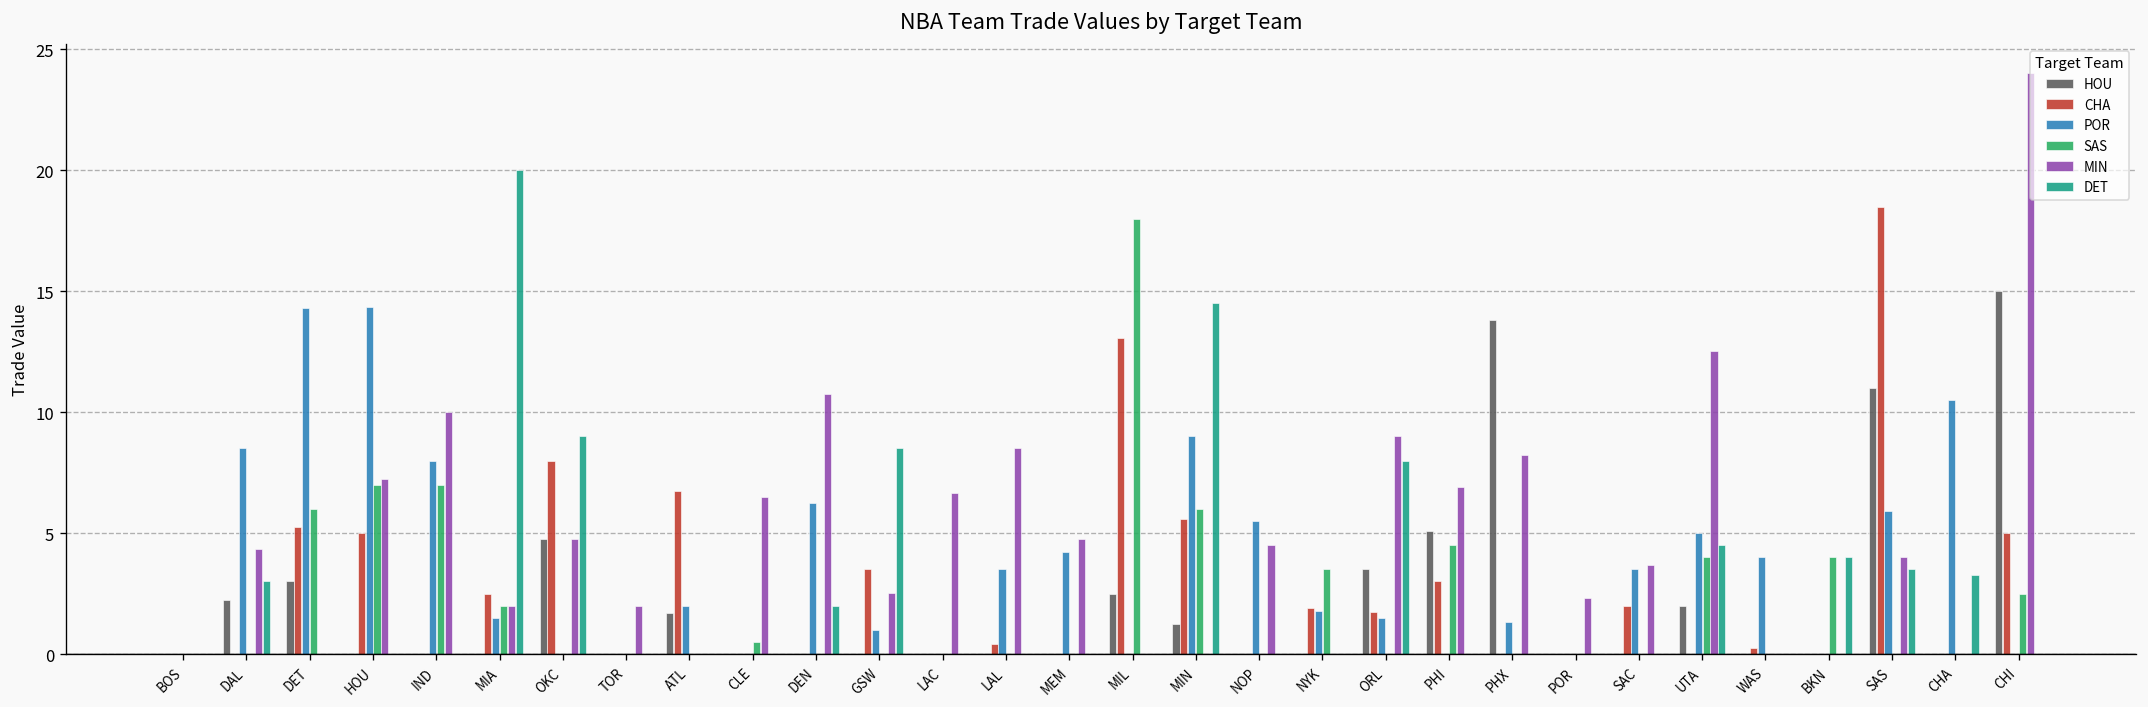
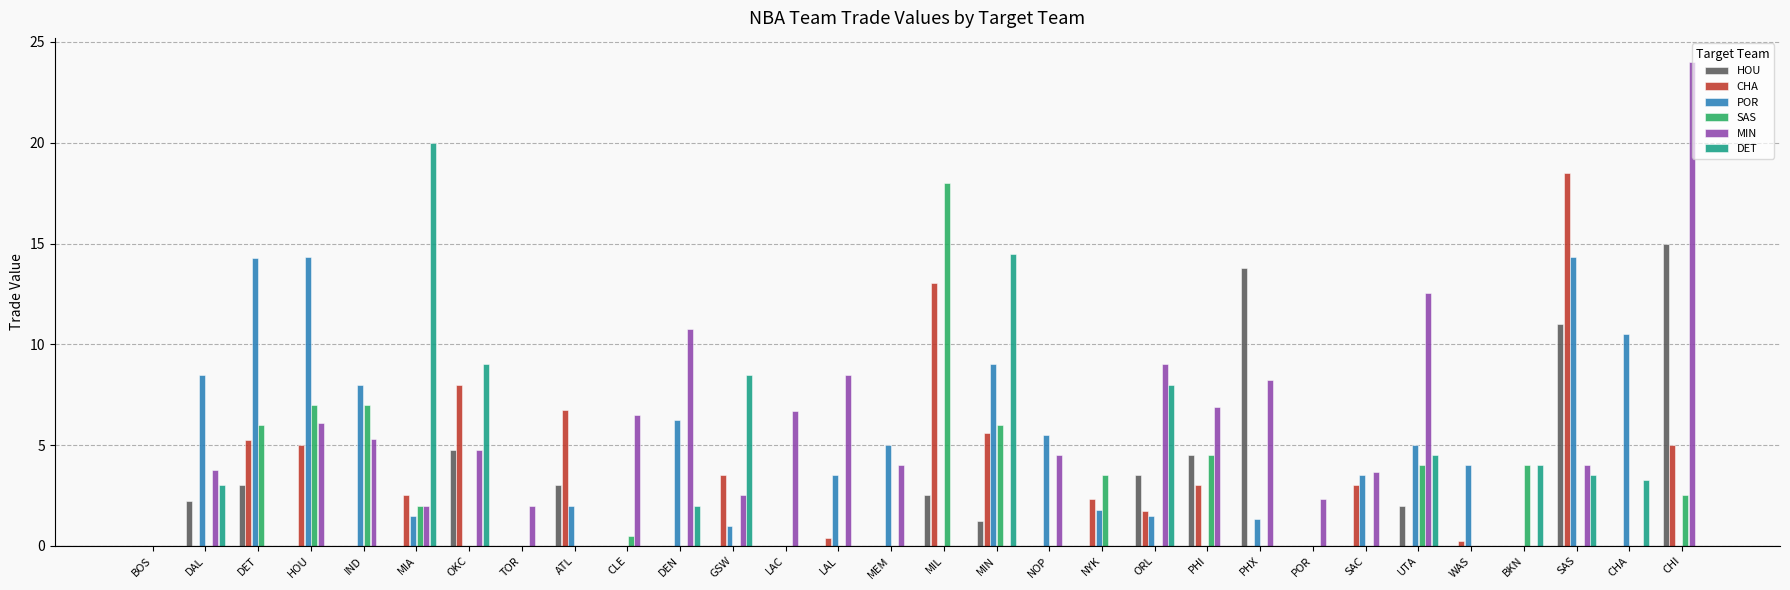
  {
    "HOU": {
      "BOS": 0.0,
      "DAL": 2.3,
      "DET": 3.0,
      "HOU": 0.0,
      "IND": 0.0,
      "MIA": 0.0,
      "OKC": 4.8,
      "TOR": 0.0,
-     "ATL": 1.7,
+     "ATL": 3.0,
      "CLE": 0.0,
      "DEN": 0.0,
      "GSW": 0.0,
      "LAC": 0.0,
      "LAL": 0.0,
      "MEM": 0.0,
      "MIL": 2.5,
      "MIN": 1.3,
      "NOP": 0.0,
      "NYK": 0.0,
      "ORL": 3.5,
-     "PHI": 5.1,
+     "PHI": 4.5,
      "PHX": 13.8,
      "POR": 0.0,
      "SAC": 0.0,
      "UTA": 2.0,
      "WAS": 0.0,
      "BKN": 0.0,
      "SAS": 11.0,
      "CHA": 0.0,
      "CHI": 15.0
    },
    "CHA": {
      "BOS": 0.0,
      "DAL": 0.0,
      "DET": 5.3,
      "HOU": 5.0,
      "IND": 0.0,
      "MIA": 2.5,
      "OKC": 8.0,
      "TOR": 0.0,
      "ATL": 6.8,
      "CLE": 0.0,
      "DEN": 0.0,
      "GSW": 3.5,
      "LAC": 0.0,
      "LAL": 0.4,
      "MEM": 0.0,
      "MIL": 13.1,
      "MIN": 5.6,
      "NOP": 0.0,
-     "NYK": 1.9,
+     "NYK": 2.3,
      "ORL": 1.8,
      "PHI": 3.0,
      "PHX": 0.0,
      "POR": 0.0,
-     "SAC": 2,
+     "SAC": 3,
      "UTA": 0.0,
      "WAS": 0.3,
      "BKN": 0.0,
      "SAS": 18.5,
      "CHA": 0.0,
      "CHI": 5.0
    },
    "POR": {
      "BOS": 0.0,
      "DAL": 8.5,
      "DET": 14.3,
      "HOU": 14.3,
      "IND": 8.0,
      "MIA": 1.5,
      "OKC": 0.0,
      "TOR": 0.0,
      "ATL": 2.0,
      "CLE": 0.0,
      "DEN": 6.3,
      "GSW": 1.0,
      "LAC": 0.0,
      "LAL": 3.5,
-     "MEM": 4.2,
+     "MEM": 5.0,
      "MIL": 0.0,
      "MIN": 9.0,
      "NOP": 5.5,
      "NYK": 1.8,
      "ORL": 1.5,
      "PHI": 0.0,
      "PHX": 1.3,
      "POR": 0.0,
      "SAC": 3.5,
      "UTA": 5.0,
      "WAS": 4.0,
      "BKN": 0.0,
-     "SAS": 5.9,
+     "SAS": 14.3,
      "CHA": 10.5,
      "CHI": 0.0
    },
    "MIN": {
      "BOS": 0.0,
-     "DAL": 4.3,
+     "DAL": 3.8,
      "DET": 0.0,
-     "HOU": 7.3,
-     "IND": 10.0,
+     "HOU": 6.1,
+     "IND": 5.3,
      "MIA": 2.0,
      "OKC": 4.8,
      "TOR": 2.0,
      "ATL": 0.0,
      "CLE": 6.5,
      "DEN": 10.8,
      "GSW": 2.5,
      "LAC": 6.7,
      "LAL": 8.5,
-     "MEM": 4.8,
+     "MEM": 4.0,
      "MIL": 0.0,
      "MIN": 0.0,
      "NOP": 4.5,
      "NYK": 0.0,
      "ORL": 9.0,
      "PHI": 6.9,
      "PHX": 8.2,
      "POR": 2.3,
      "SAC": 3.7,
      "UTA": 12.5,
      "WAS": 0.0,
      "BKN": 0.0,
      "SAS": 4.0,
      "CHA": 0.0
    }
  }
